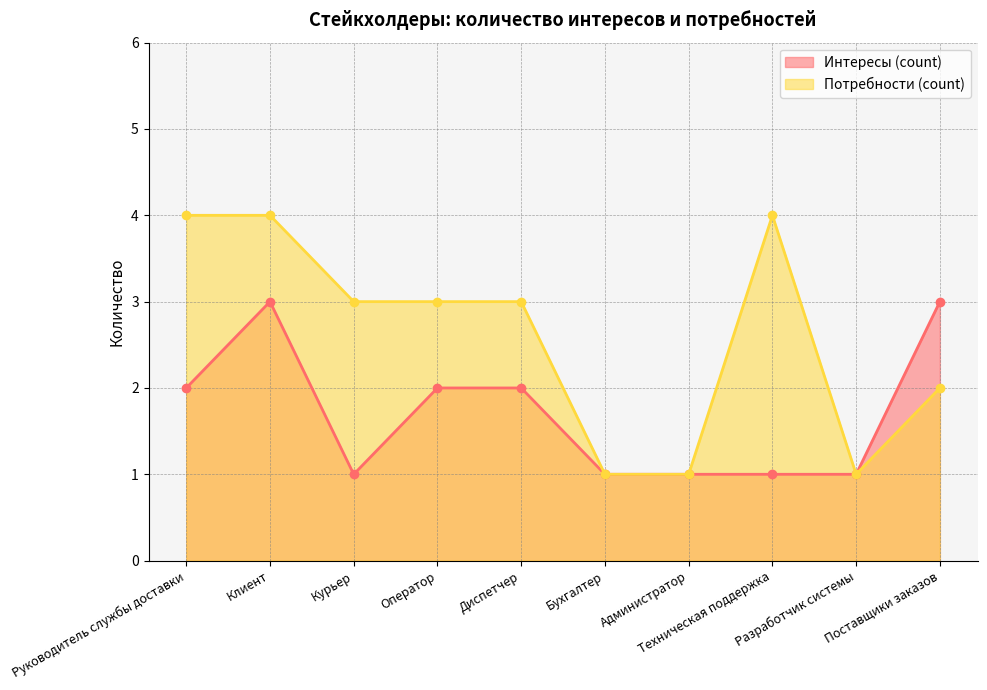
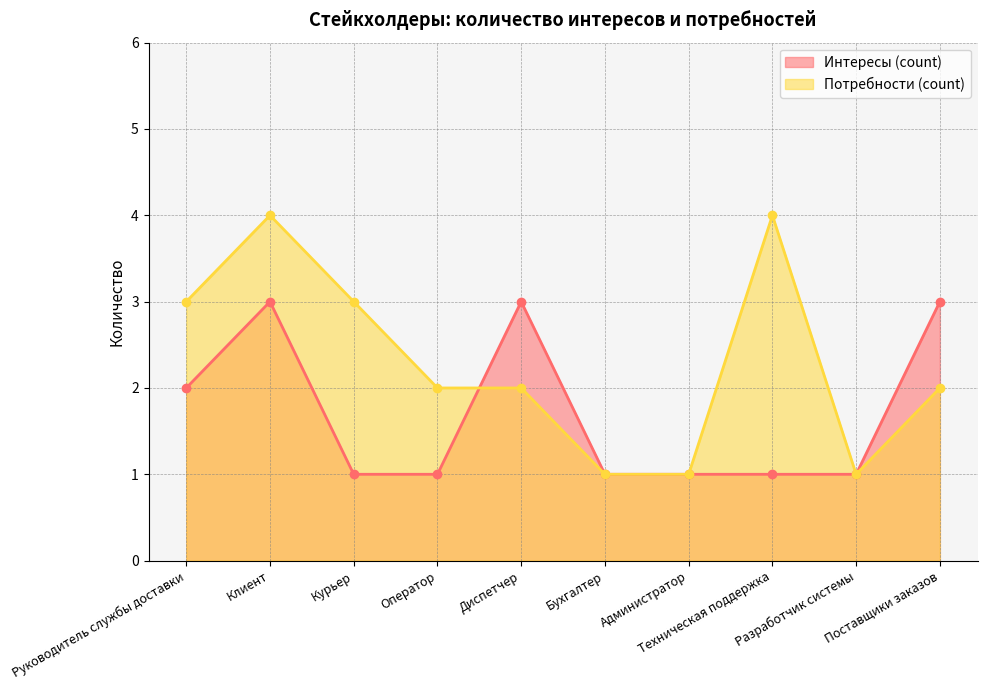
  {
    "Интересы (count)": {
      "Руководитель службы доставки": 2,
      "Клиент": 3,
      "Курьер": 1,
-     "Оператор": 2,
-     "Диспетчер": 2,
+     "Оператор": 1,
+     "Диспетчер": 3,
      "Техническая поддержка": 1,
      "Поставщики заказов": 3
    },
    "Потребности (count)": {
-     "Руководитель службы доставки": 4,
+     "Руководитель службы доставки": 3,
      "Клиент": 4,
      "Курьер": 3,
-     "Оператор": 3,
-     "Диспетчер": 3,
+     "Оператор": 2,
+     "Диспетчер": 2,
      "Техническая поддержка": 4,
      "Поставщики заказов": 2
    }
  }
